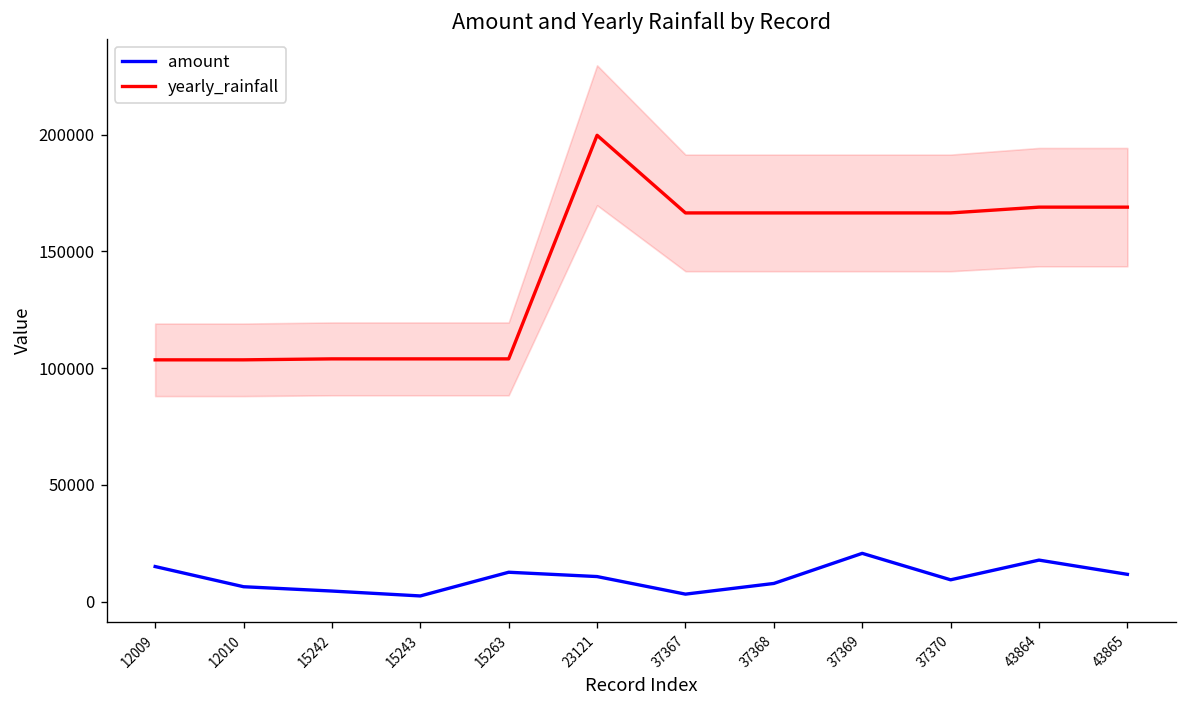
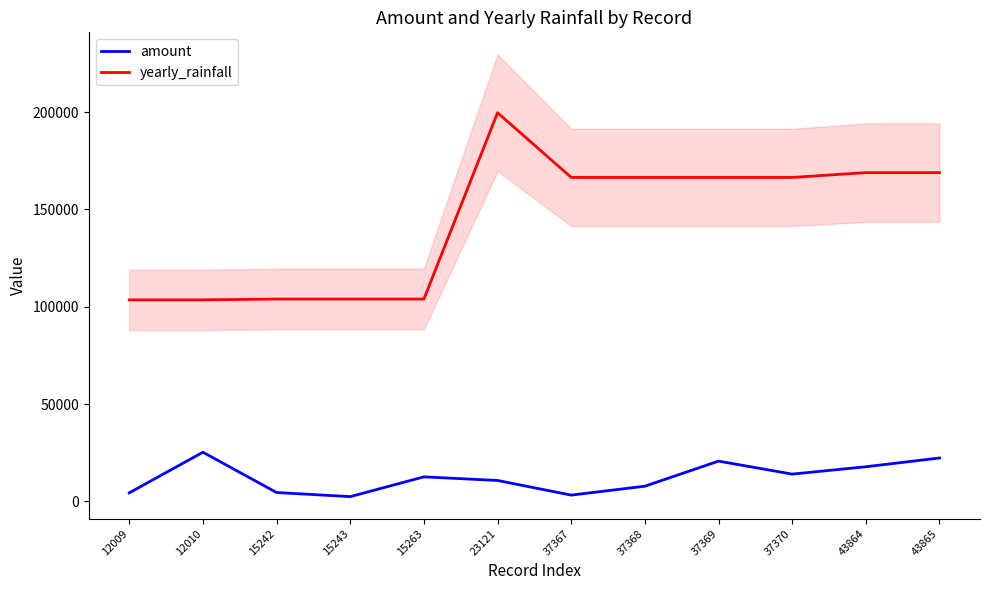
  {
    "amount": {
-     "12009": 15000,
-     "12010": 6000,
+     "12009": 4000,
+     "12010": 25000,
      "15242": 5000,
      "15243": 2000,
      "15263": 13000,
      "23121": 11000,
      "37367": 3000,
      "37368": 8000,
      "37369": 21000,
-     "37370": 9000,
+     "37370": 14000,
      "43864": 18000,
-     "43865": 12000
+     "43865": 22000
    }
  }
